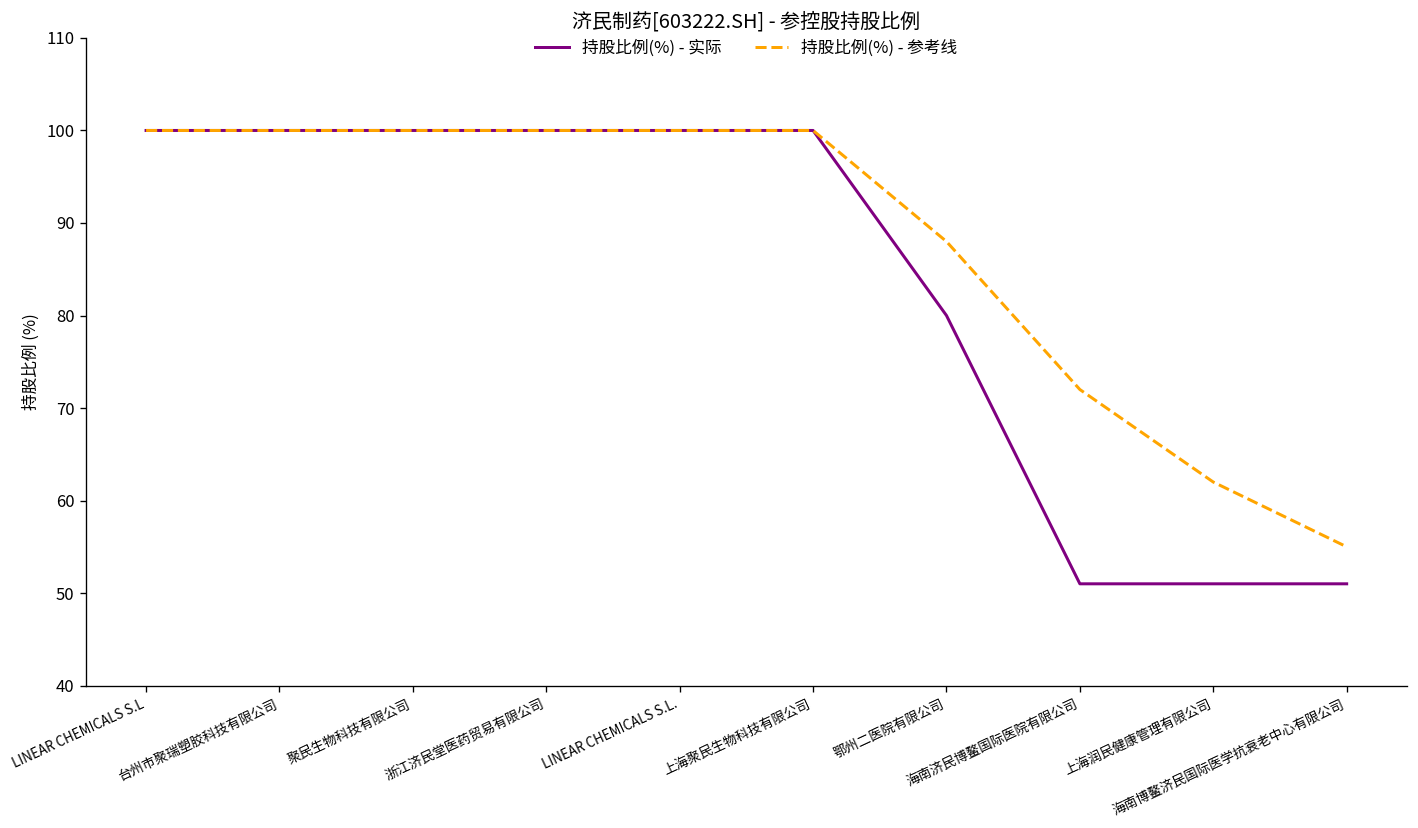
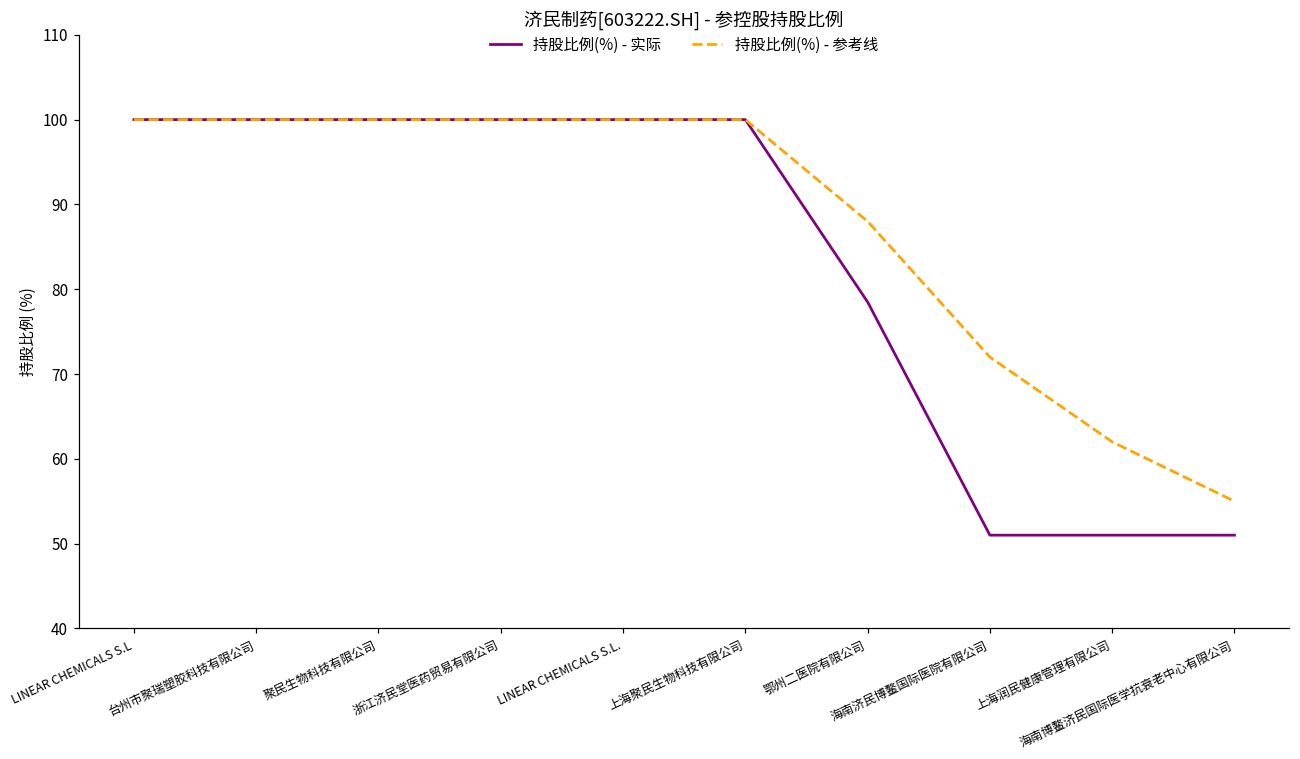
  {
    "持股比例(%) - 实际": {
-     "鄂州二医院有限公司": 80,
+     "鄂州二医院有限公司": 79,
      "海南济民博鳌国际医院有限公司": 51,
      "上海润民健康管理有限公司": 51,
      "海南博鳌济民国际医学抗衰老中心有限公司": 51
    },
    "持股比例(%) - 参考线": {
      "鄂州二医院有限公司": 88,
      "海南济民博鳌国际医院有限公司": 72,
      "上海润民健康管理有限公司": 62,
      "海南博鳌济民国际医学抗衰老中心有限公司": 55
    }
  }
